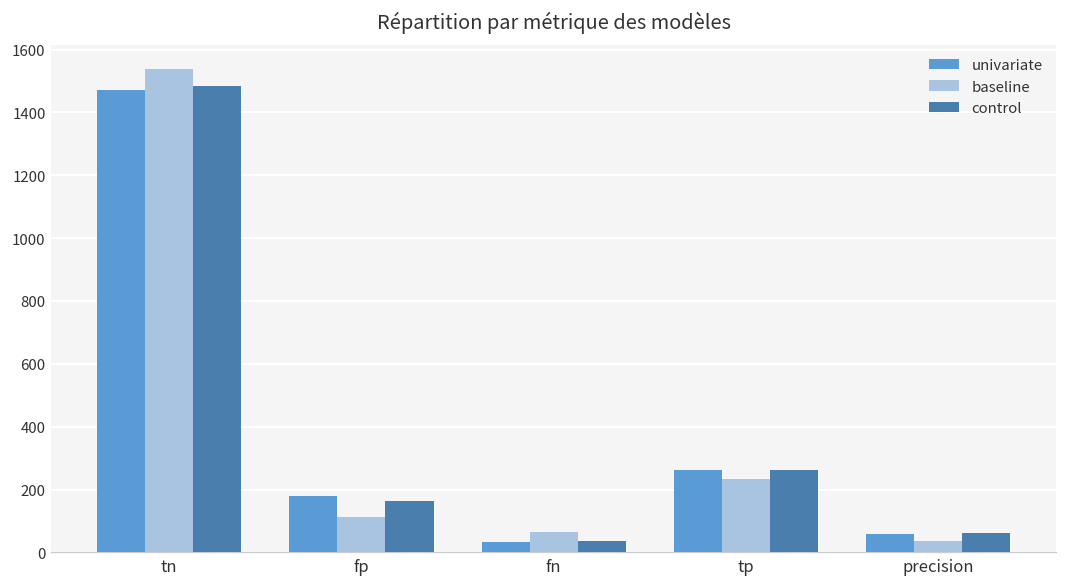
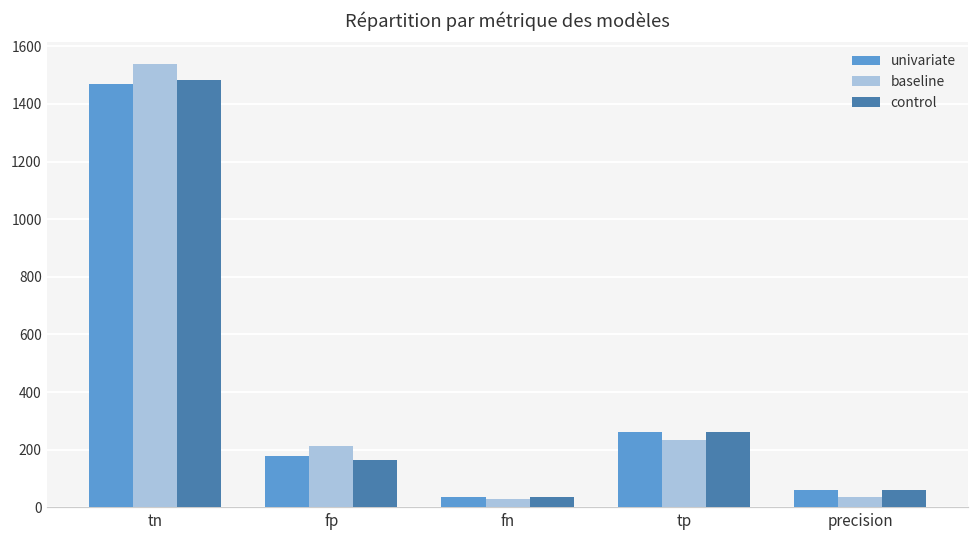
  {
    "baseline": {
      "tn": 1540,
-     "fp": 110,
-     "fn": 60,
+     "fp": 210,
+     "fn": 30,
      "tp": 230,
      "precision": 40
    }
  }
